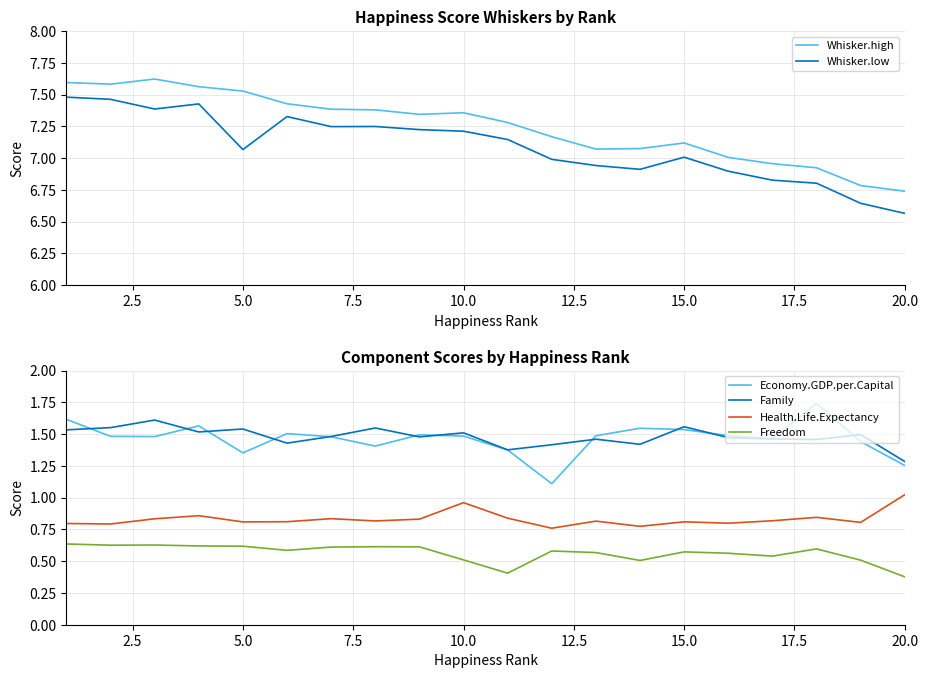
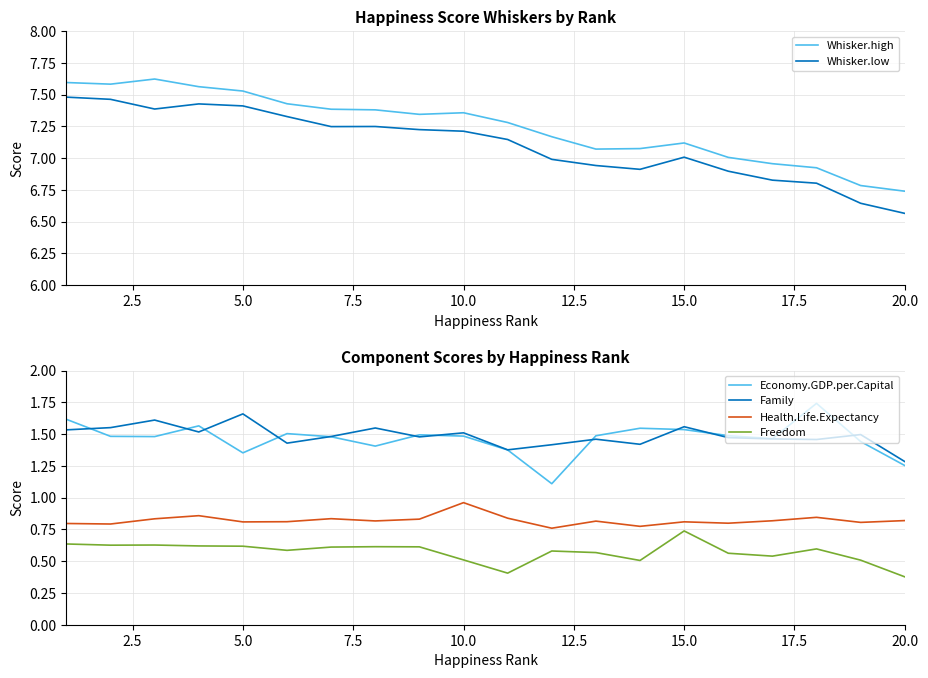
  {
    "Happiness Score Whiskers by Rank": {
      "Whisker.high": {
        "5.0": 7.53,
        "10.0": 7.36,
        "15.0": 7.12,
        "20.0": 6.74
      },
      "Whisker.low": {
-       "5.0": 7.07,
+       "5.0": 7.41,
        "10.0": 7.21,
        "15.0": 7.01,
        "20.0": 6.56
      }
    },
    "Component Scores by Happiness Rank": {
      "Economy.GDP.per.Capital": {
        "5.0": 1.35,
        "10.0": 1.48,
        "15.0": 1.54,
        "20.0": 1.25
      },
      "Family": {
-       "5.0": 1.54,
+       "5.0": 1.66,
        "10.0": 1.51,
        "15.0": 1.56,
        "20.0": 1.28
      },
      "Health.Life.Expectancy": {
        "5.0": 0.81,
        "10.0": 0.96,
        "15.0": 0.81,
-       "20.0": 1.02
+       "20.0": 0.82
      },
      "Freedom": {
        "5.0": 0.62,
        "10.0": 0.51,
-       "15.0": 0.57,
+       "15.0": 0.74,
        "20.0": 0.38
      }
    }
  }
